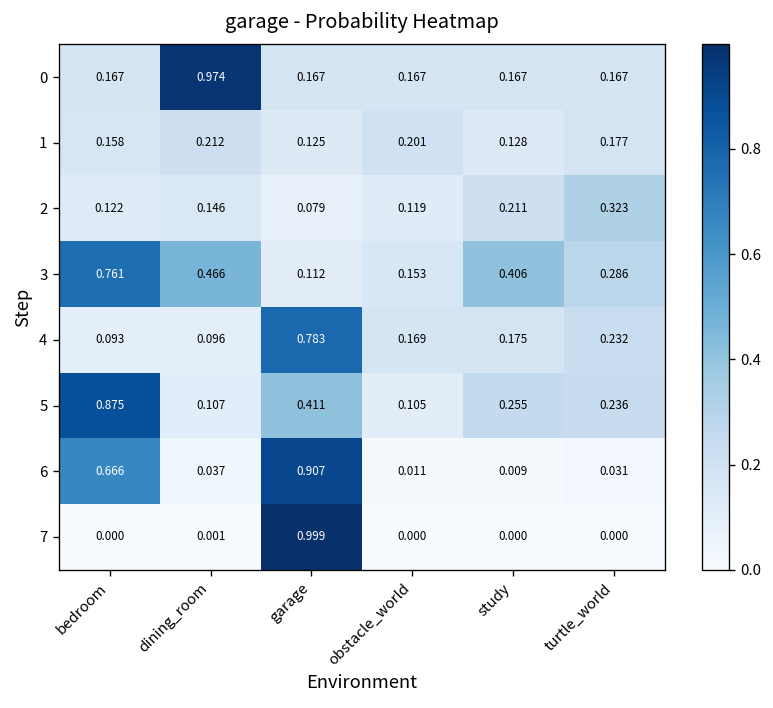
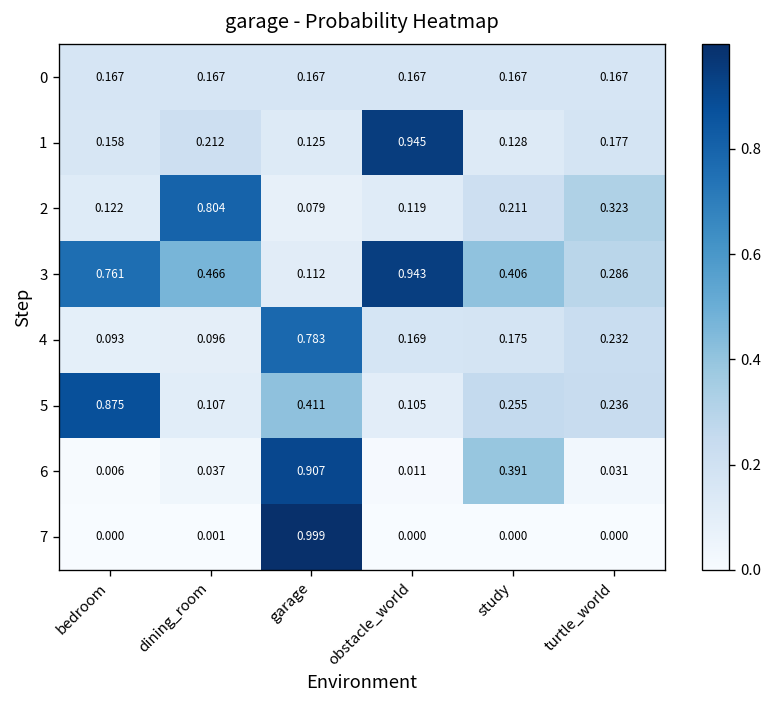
  {
    "0": {
      "bedroom": 0.167,
-     "dining_room": 0.974,
+     "dining_room": 0.167,
      "garage": 0.167,
      "obstacle_world": 0.167,
      "study": 0.167,
      "turtle_world": 0.167
    },
    "1": {
      "bedroom": 0.158,
      "dining_room": 0.212,
      "garage": 0.125,
-     "obstacle_world": 0.201,
+     "obstacle_world": 0.945,
      "study": 0.128,
      "turtle_world": 0.177
    },
    "2": {
      "bedroom": 0.122,
-     "dining_room": 0.146,
+     "dining_room": 0.804,
      "garage": 0.079,
      "obstacle_world": 0.119,
      "study": 0.211,
      "turtle_world": 0.323
    },
    "3": {
      "bedroom": 0.761,
      "dining_room": 0.466,
      "garage": 0.112,
-     "obstacle_world": 0.153,
+     "obstacle_world": 0.943,
      "study": 0.406,
      "turtle_world": 0.286
    },
    "4": {
      "bedroom": 0.093,
      "dining_room": 0.096,
      "garage": 0.783,
      "obstacle_world": 0.169,
      "study": 0.175,
      "turtle_world": 0.232
    },
    "5": {
      "bedroom": 0.875,
      "dining_room": 0.107,
      "garage": 0.411,
      "obstacle_world": 0.105,
      "study": 0.255,
      "turtle_world": 0.236
    },
    "6": {
-     "bedroom": 0.666,
+     "bedroom": 0.006,
      "dining_room": 0.037,
      "garage": 0.907,
      "obstacle_world": 0.011,
-     "study": 0.009,
+     "study": 0.391,
      "turtle_world": 0.031
    },
    "7": {
      "bedroom": 0.000,
      "dining_room": 0.001,
      "garage": 0.999,
      "obstacle_world": 0.000,
      "study": 0.000,
      "turtle_world": 0.000
    }
  }
